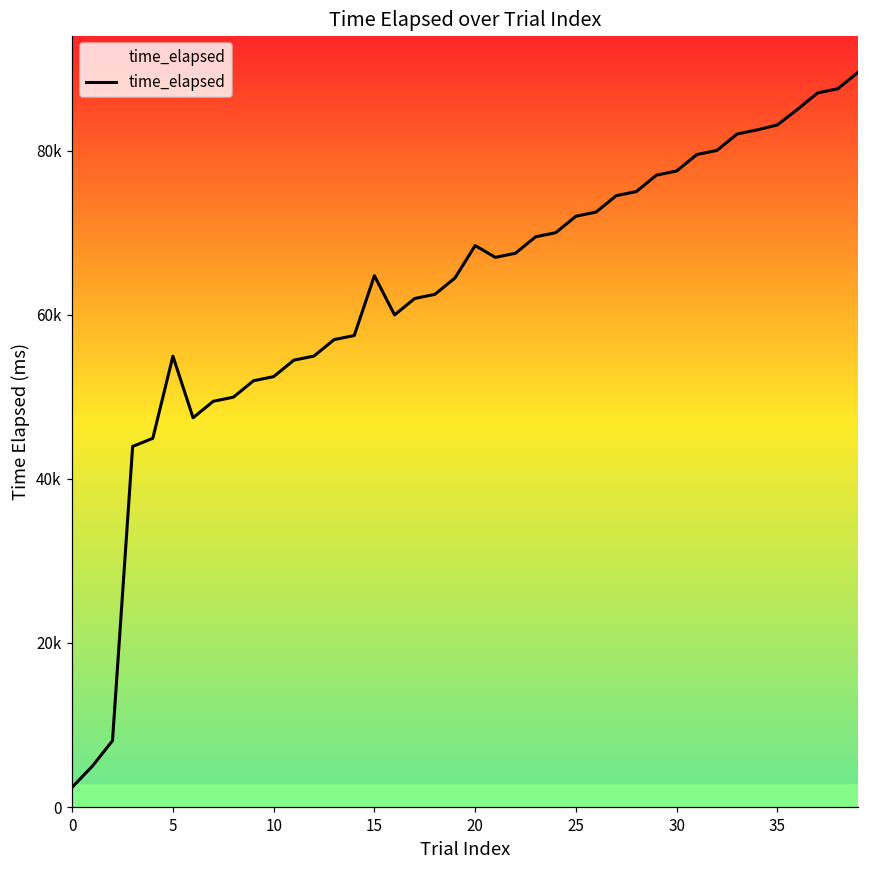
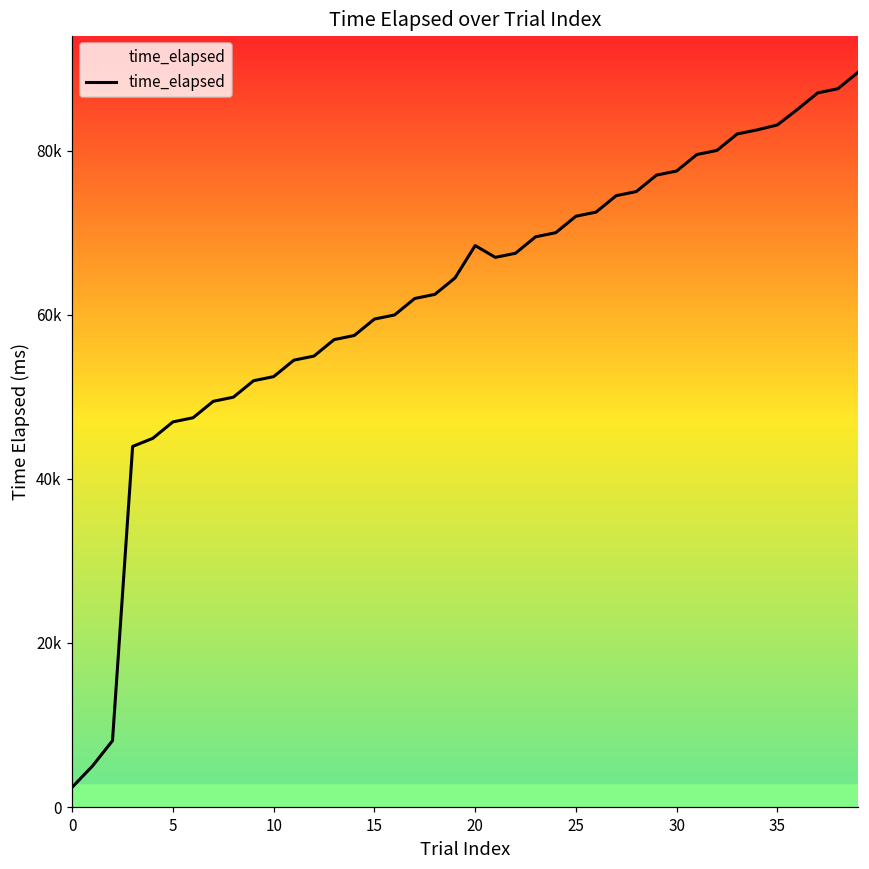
  {
-   "5": 55000,
+   "5": 47000,
    "10": 52000,
-   "15": 65000,
+   "15": 59000,
    "20": 68000,
    "25": 72000,
    "30": 78000,
    "35": 83000
  }
